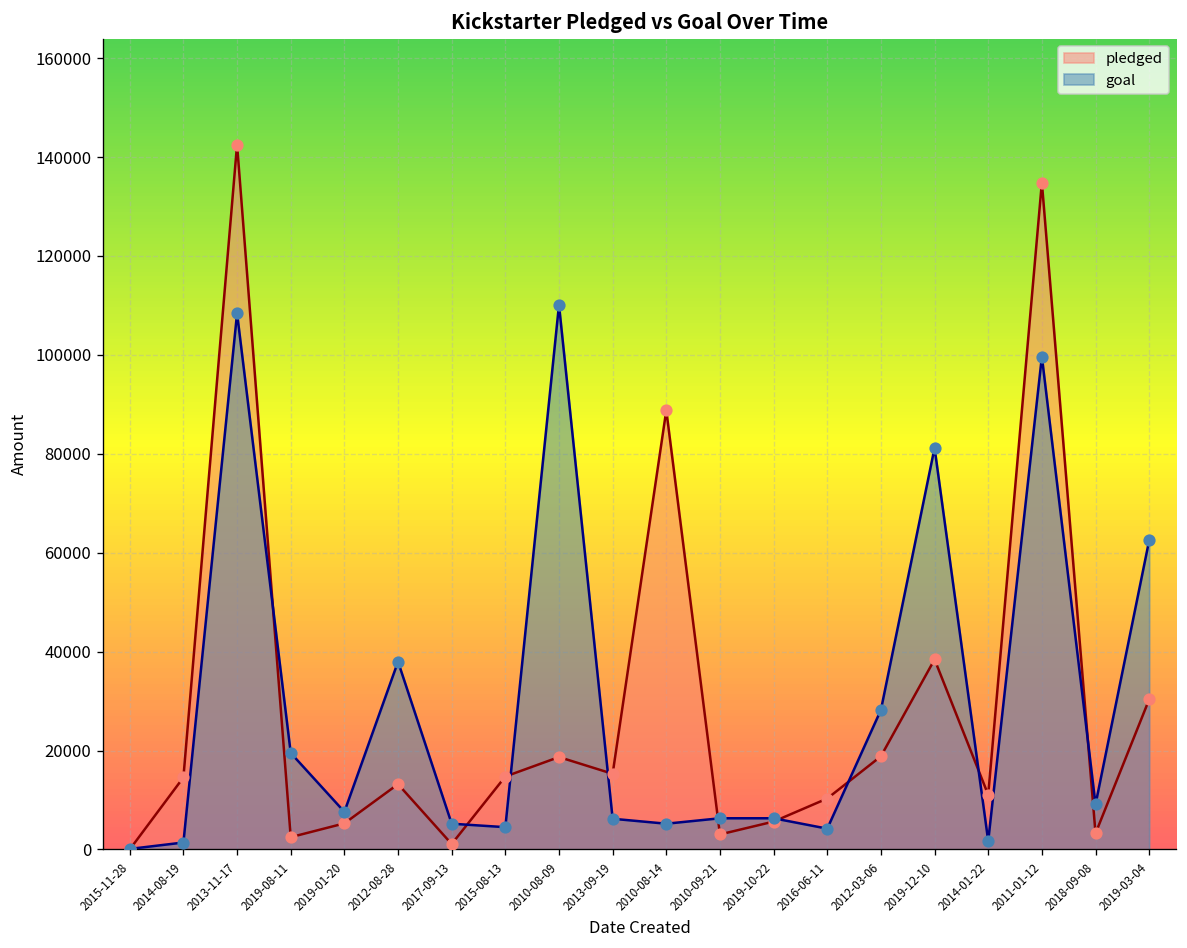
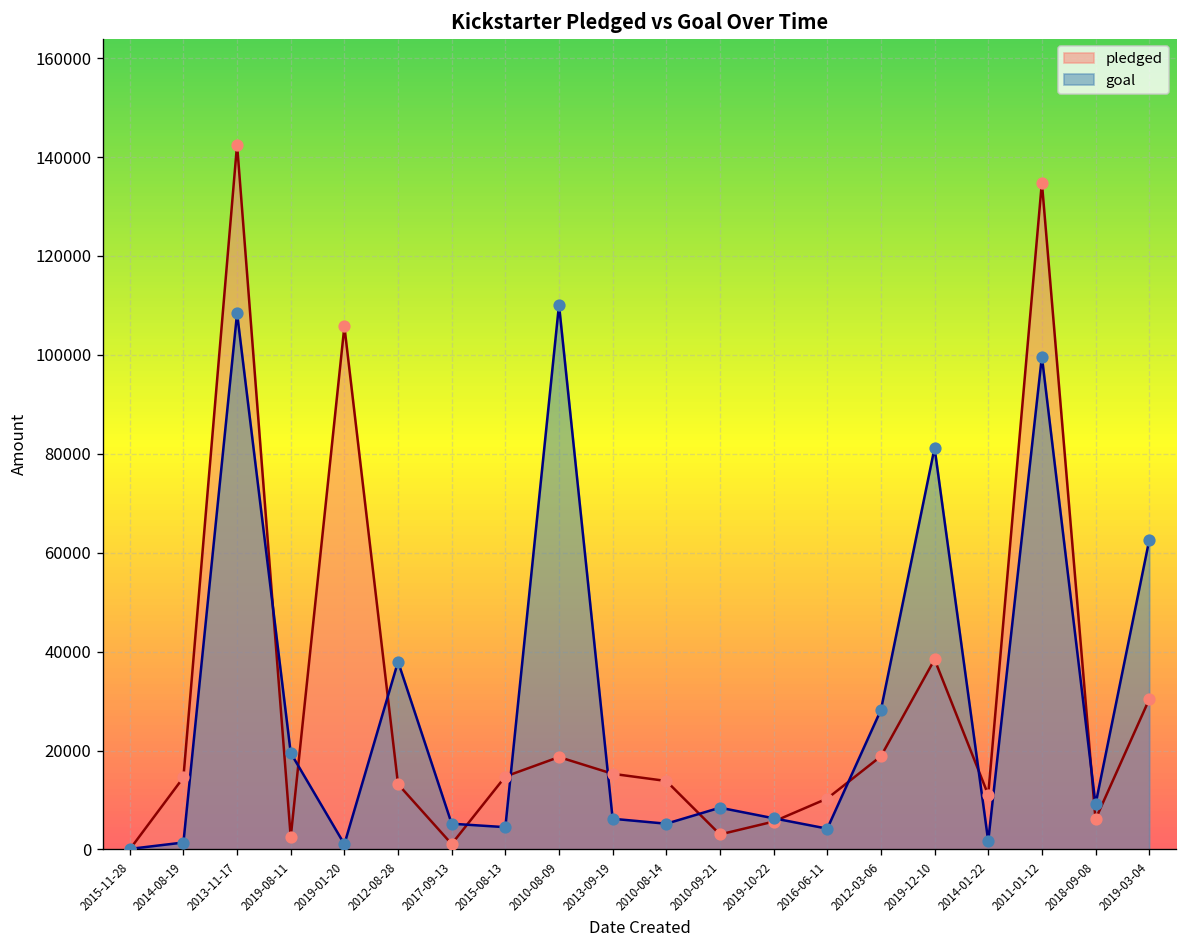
  {
    "pledged": {
      "2014-08-19": 15000,
      "2013-11-17": 143000,
      "2019-08-11": 2000,
-     "2019-01-20": 5000,
+     "2019-01-20": 106000,
      "2012-08-28": 13000,
      "2017-09-13": 1000,
      "2015-08-13": 15000,
      "2010-08-09": 19000,
      "2013-09-19": 15000,
-     "2010-08-14": 89000,
+     "2010-08-14": 14000,
      "2010-09-21": 3000,
      "2019-10-22": 6000,
      "2016-06-11": 10000,
      "2012-03-06": 19000,
      "2019-12-10": 38000,
      "2014-01-22": 11000,
      "2011-01-12": 135000,
-     "2018-09-08": 3000,
+     "2018-09-08": 6000,
      "2019-03-04": 30000
    },
    "goal": {
      "2014-08-19": 1000,
      "2013-11-17": 108000,
      "2019-08-11": 20000,
-     "2019-01-20": 8000,
+     "2019-01-20": 1000,
      "2012-08-28": 38000,
      "2017-09-13": 5000,
      "2015-08-13": 5000,
      "2010-08-09": 110000,
      "2013-09-19": 6000,
      "2010-08-14": 5000,
-     "2010-09-21": 6000,
+     "2010-09-21": 8000,
      "2019-10-22": 6000,
      "2016-06-11": 4000,
      "2012-03-06": 28000,
      "2019-12-10": 81000,
      "2014-01-22": 2000,
      "2011-01-12": 100000,
      "2018-09-08": 9000,
      "2019-03-04": 63000
    }
  }
